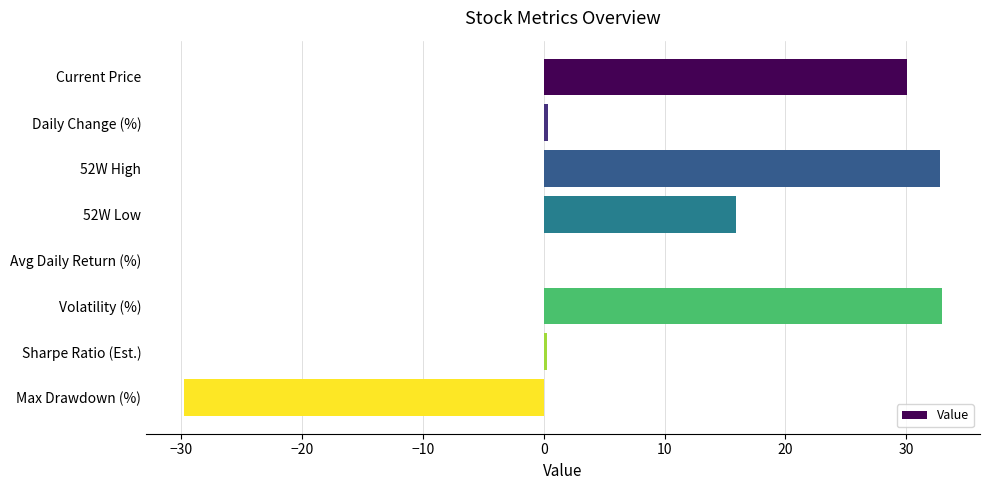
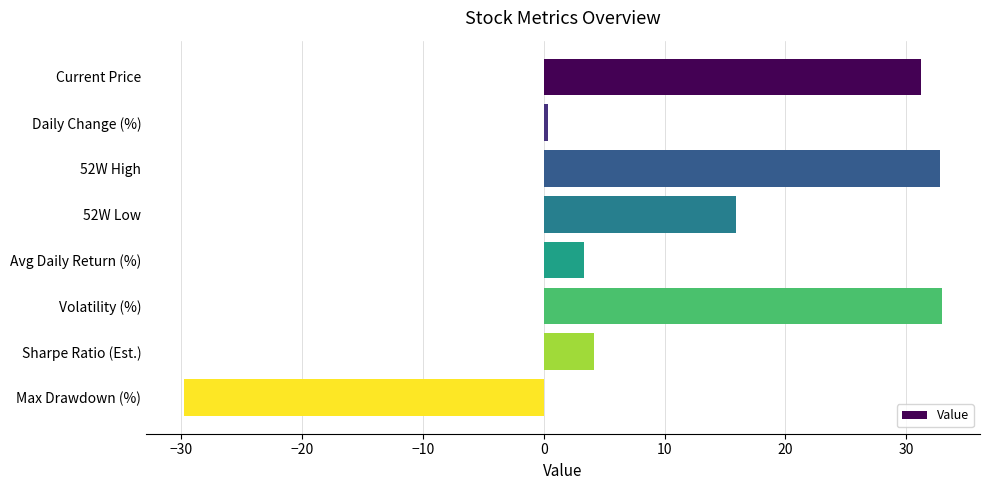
  {
-   "Current Price": 30.1,
+   "Current Price": 31.2,
    "Daily Change (%)": 0.3,
    "52W High": 32.8,
    "52W Low": 15.9,
-   "Avg Daily Return (%)": 0.0,
+   "Avg Daily Return (%)": 3.3,
    "Volatility (%)": 33.0,
-   "Sharpe Ratio (Est.)": 0.3,
+   "Sharpe Ratio (Est.)": 4.1,
    "Max Drawdown (%)": -29.8
  }
